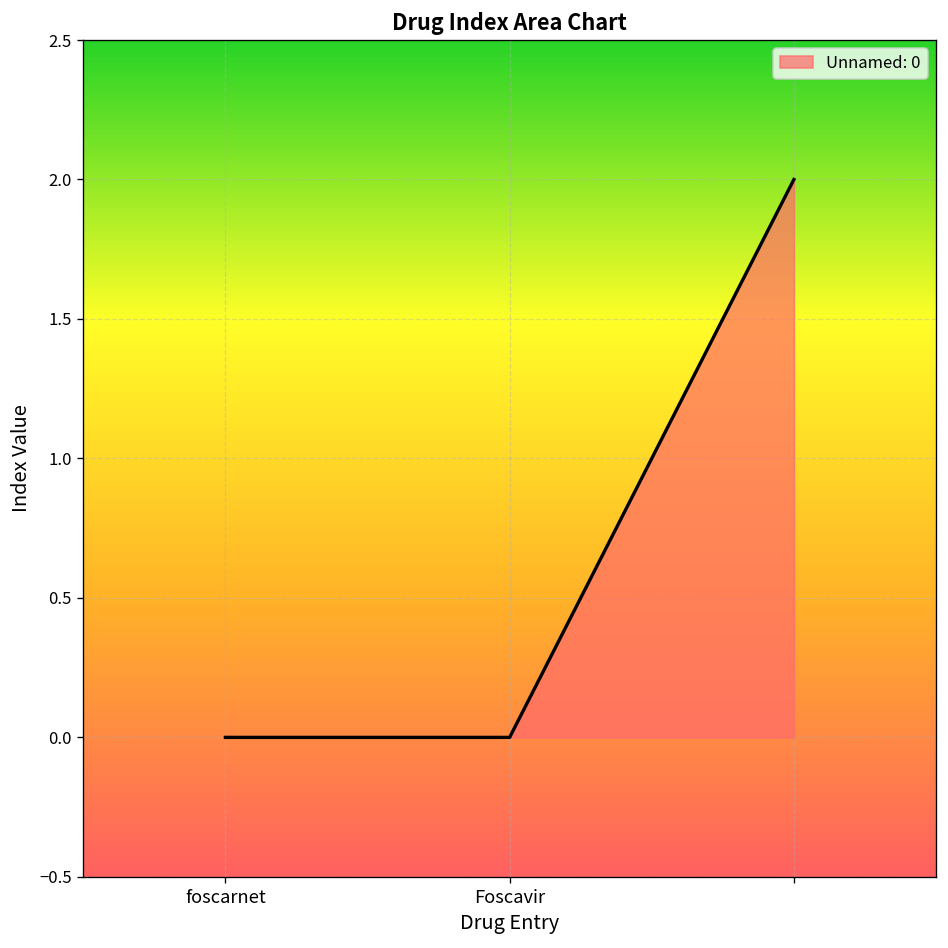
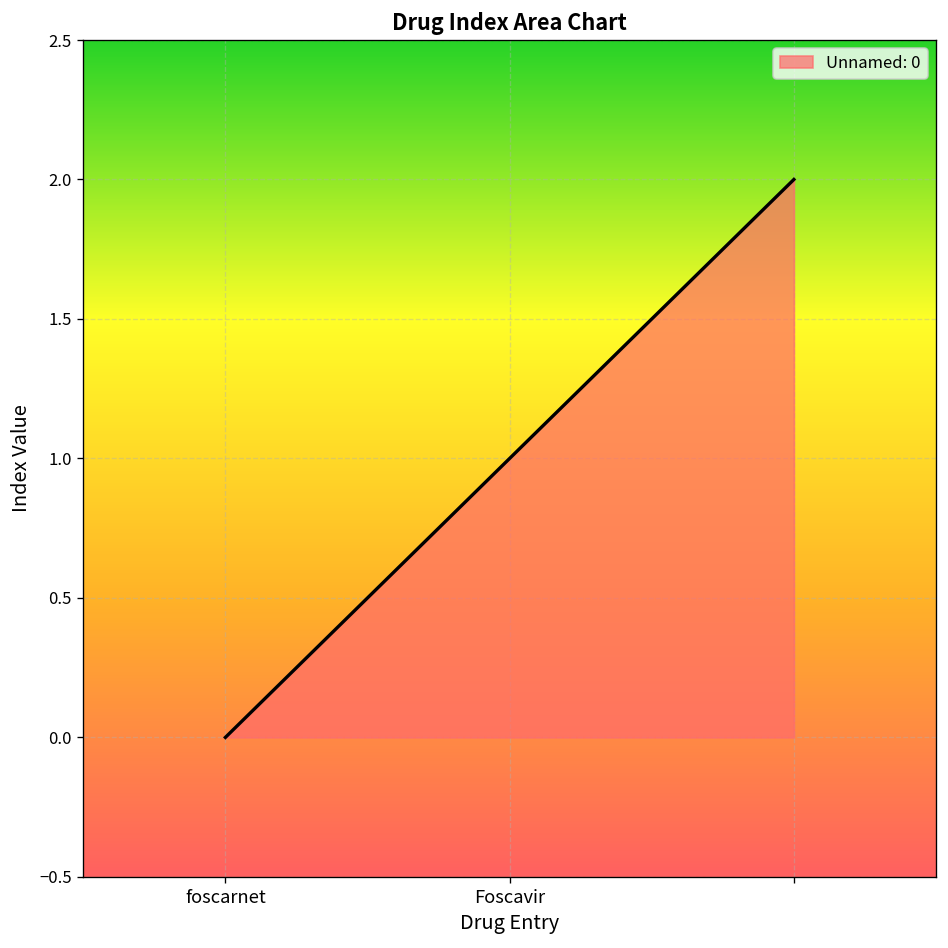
  {
    "foscarnet": 0,
-   "Foscavir": 0
+   "Foscavir": 1
  }
